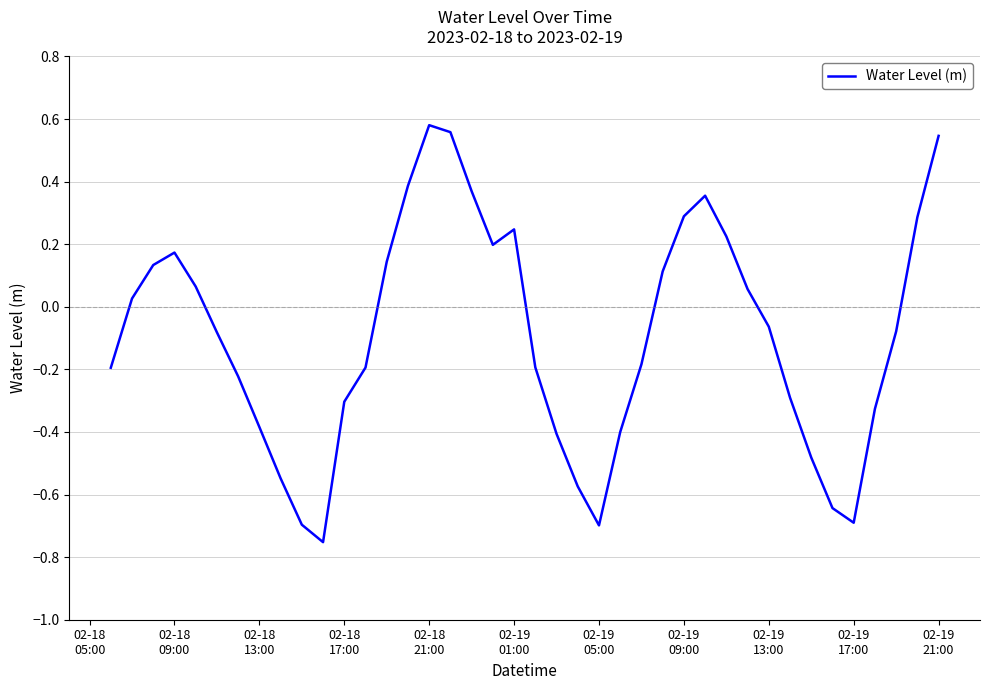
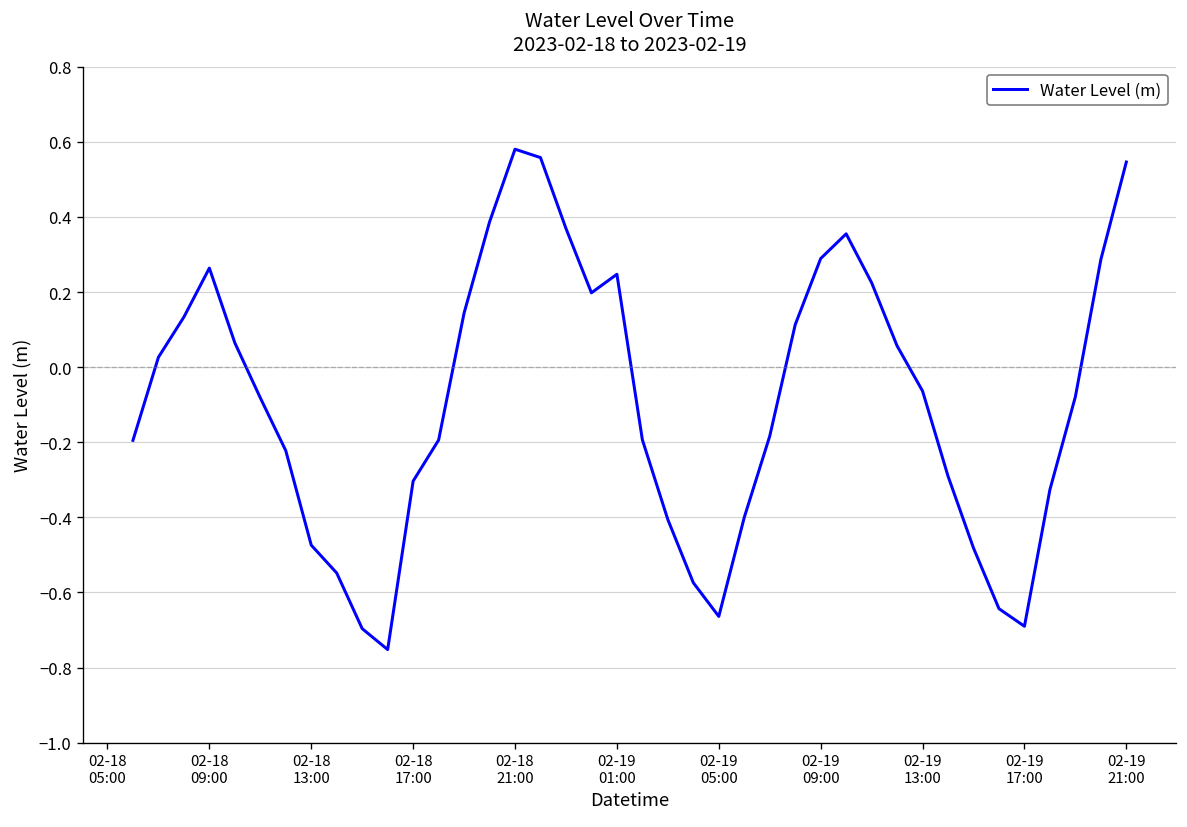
  {
-   "02-18 09:00": 0.17,
-   "02-18 13:00": -0.38,
+   "02-18 09:00": 0.26,
+   "02-18 13:00": -0.47,
    "02-18 17:00": -0.30,
    "02-18 21:00": 0.58,
    "02-19 01:00": 0.25,
-   "02-19 05:00": -0.70,
+   "02-19 05:00": -0.66,
    "02-19 09:00": 0.29,
    "02-19 13:00": -0.06,
    "02-19 17:00": -0.69,
    "02-19 21:00": 0.55
  }
